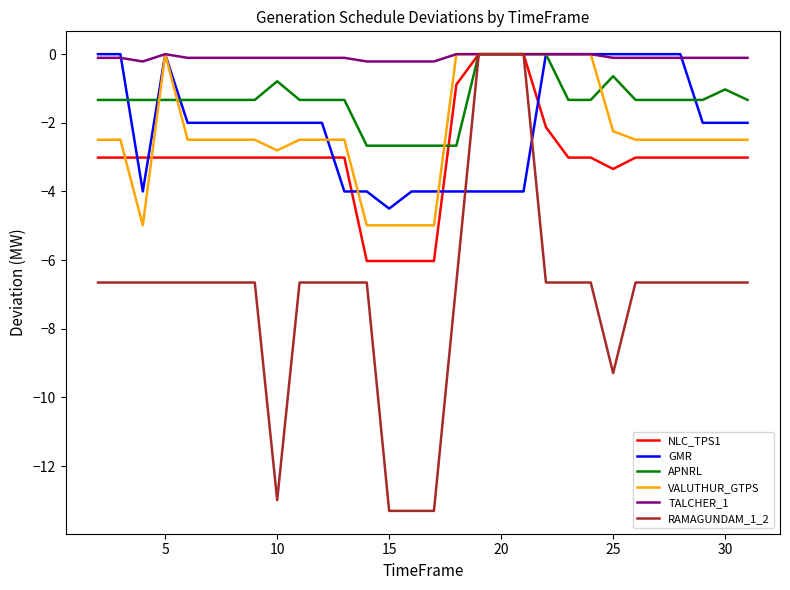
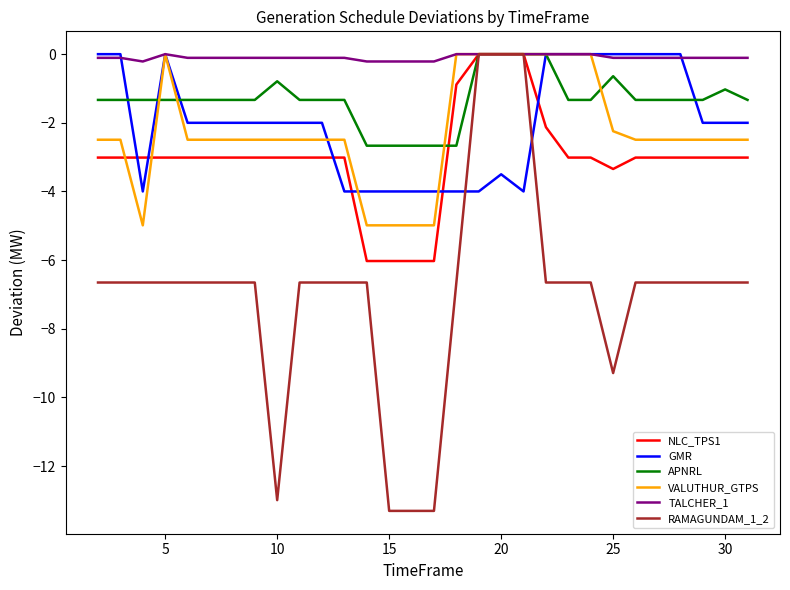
  {
    "NLC_TPS1": {
      "5": -3.0,
      "10": -3.0,
      "15": -6.0,
      "25": -3.3,
      "30": -3.0
    },
    "GMR": {
      "10": -2.0,
-     "15": -4.5,
-     "20": -4.0,
+     "15": -4.0,
+     "20": -3.5,
      "25": 0.0,
      "30": -2.0
    },
    "APNRL": {
      "5": -1.3,
      "10": -0.8,
      "15": -2.7,
      "25": -0.6,
      "30": -1.0
    },
    "VALUTHUR_GTPS": {
-     "10": -2.8,
+     "10": -2.5,
      "15": -5.0,
      "25": -2.2,
      "30": -2.5
    },
    "TALCHER_1": {
      "10": -0.1,
      "15": -0.2,
      "25": -0.1,
      "30": -0.1
    },
    "RAMAGUNDAM_1_2": {
      "5": -6.7,
      "10": -13.0,
      "15": -13.3,
      "25": -9.3,
      "30": -6.7
    }
  }
